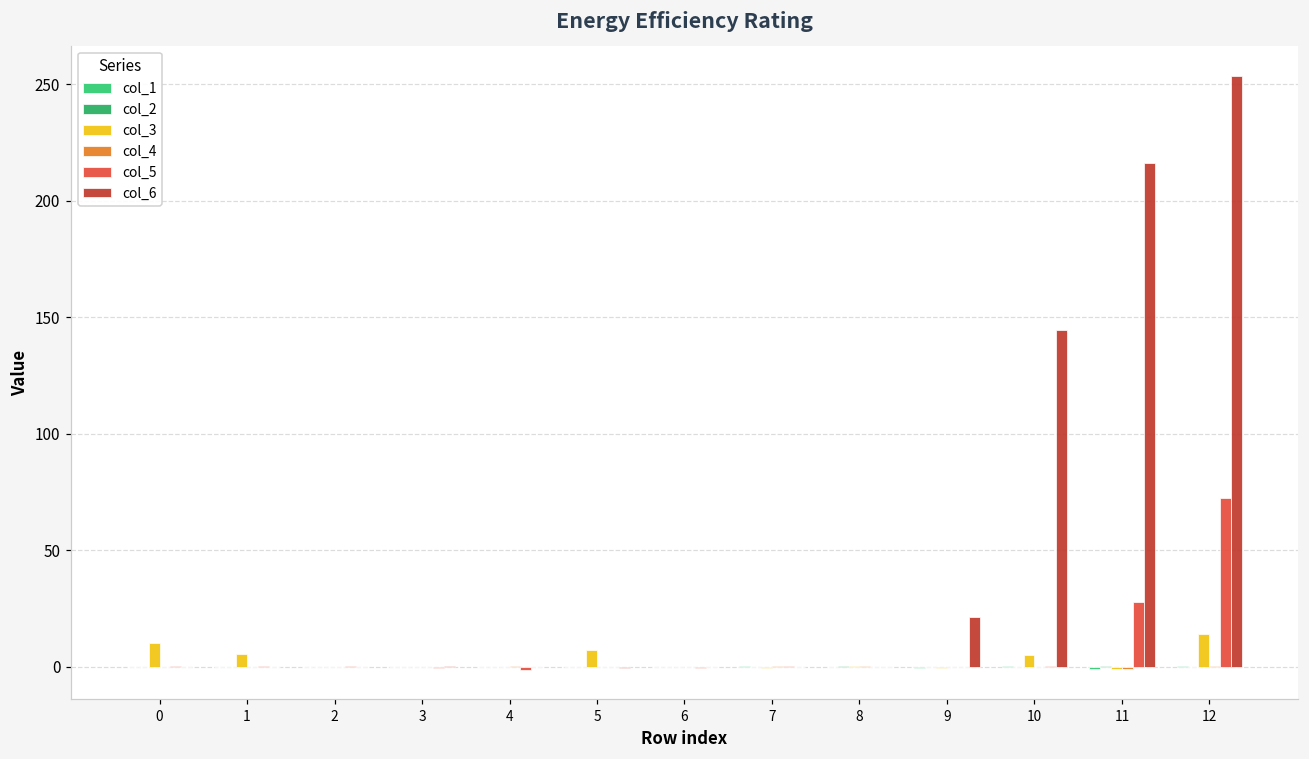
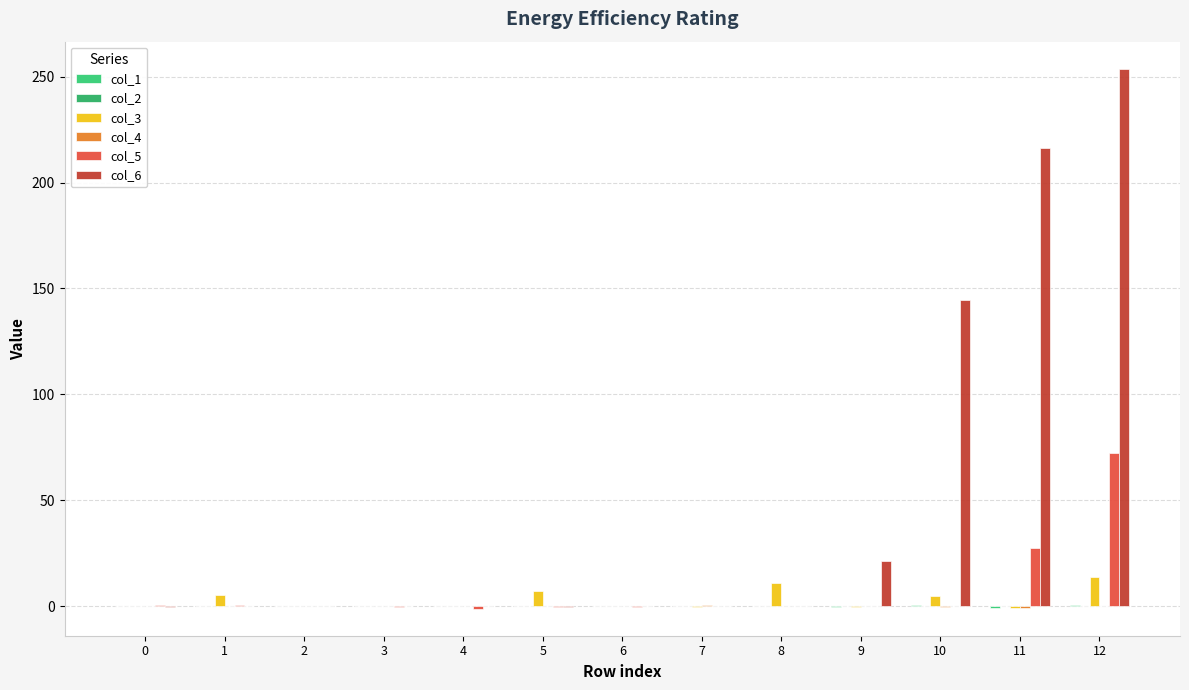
  {
    "col_3": {
-     "0": 10,
+     "0": 0,
      "1": 5,
      "5": 7,
-     "8": 0,
+     "8": 11,
      "10": 5,
      "12": 14
    }
  }
